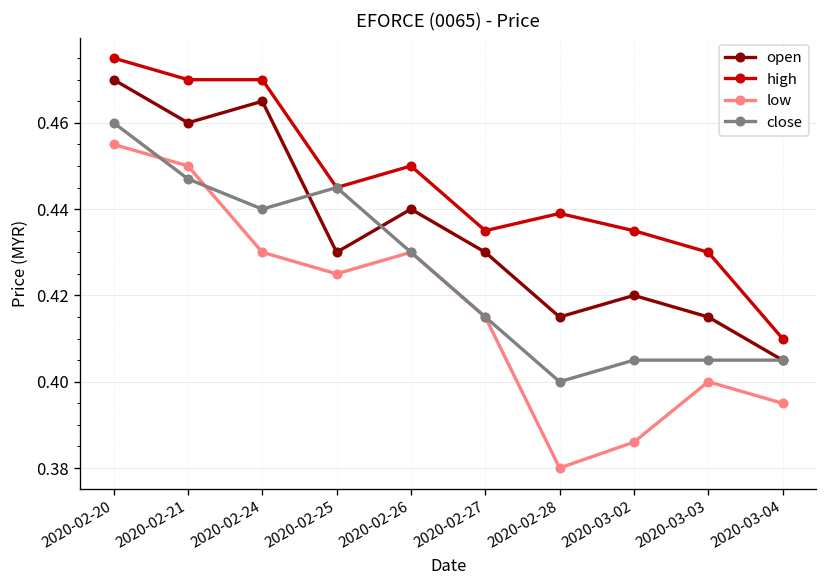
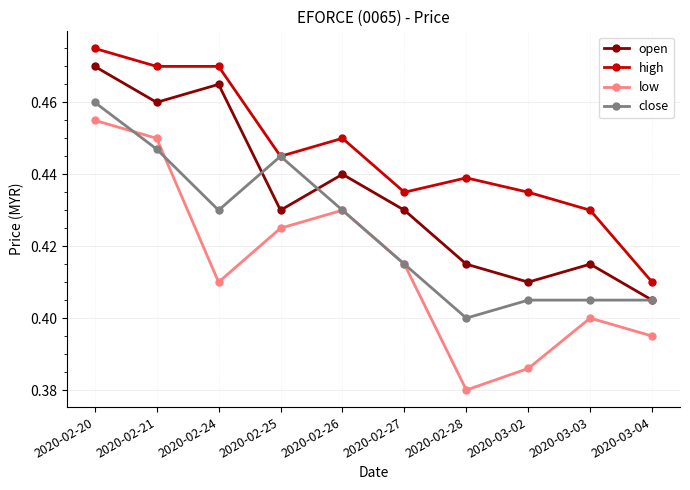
  {
    "open": {
      "2020-02-20": 0.47,
      "2020-02-21": 0.46,
      "2020-02-24": 0.465,
      "2020-02-25": 0.43,
      "2020-02-26": 0.44,
      "2020-02-27": 0.43,
      "2020-02-28": 0.415,
-     "2020-03-02": 0.42,
+     "2020-03-02": 0.41,
      "2020-03-03": 0.415
    },
    "high": {
      "2020-02-20": 0.475,
      "2020-02-21": 0.47,
      "2020-02-24": 0.47,
      "2020-02-26": 0.45,
      "2020-02-27": 0.435,
      "2020-02-28": 0.439,
      "2020-03-02": 0.435,
      "2020-03-03": 0.43,
      "2020-03-04": 0.41
    },
    "low": {
      "2020-02-20": 0.455,
      "2020-02-21": 0.45,
-     "2020-02-24": 0.43,
+     "2020-02-24": 0.41,
      "2020-02-25": 0.425,
      "2020-02-28": 0.38,
      "2020-03-02": 0.386,
      "2020-03-03": 0.40,
      "2020-03-04": 0.395
    },
    "close": {
      "2020-02-20": 0.46,
      "2020-02-21": 0.447,
-     "2020-02-24": 0.44,
+     "2020-02-24": 0.43,
      "2020-02-28": 0.40,
      "2020-03-02": 0.405,
      "2020-03-03": 0.405
    }
  }
